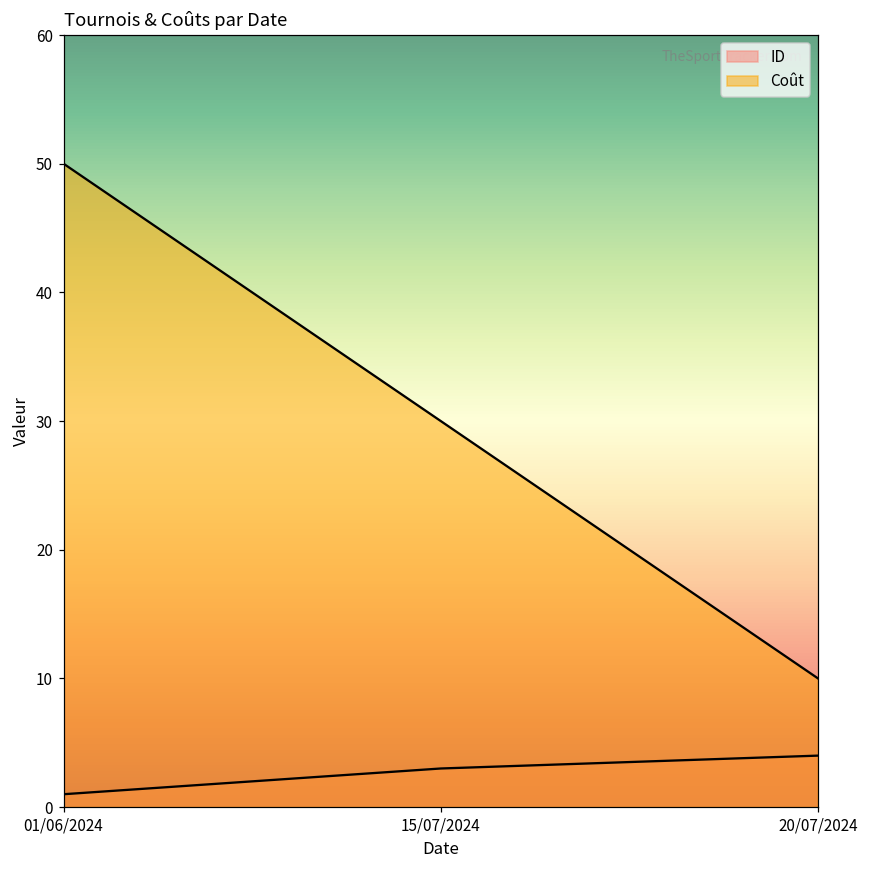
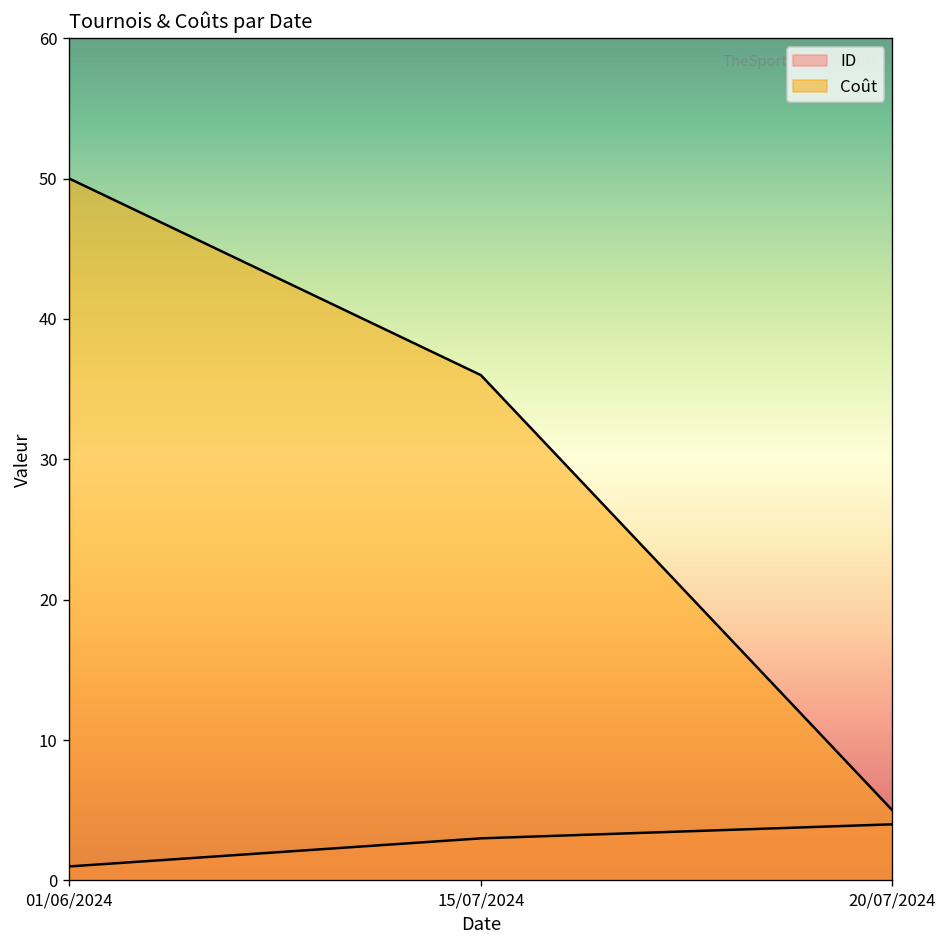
  {
    "ID": {
      "01/06/2024": 1,
      "15/07/2024": 3,
      "20/07/2024": 4
    },
    "Coût": {
      "01/06/2024": 50,
-     "15/07/2024": 30,
-     "20/07/2024": 10
+     "15/07/2024": 36,
+     "20/07/2024": 5
    }
  }
